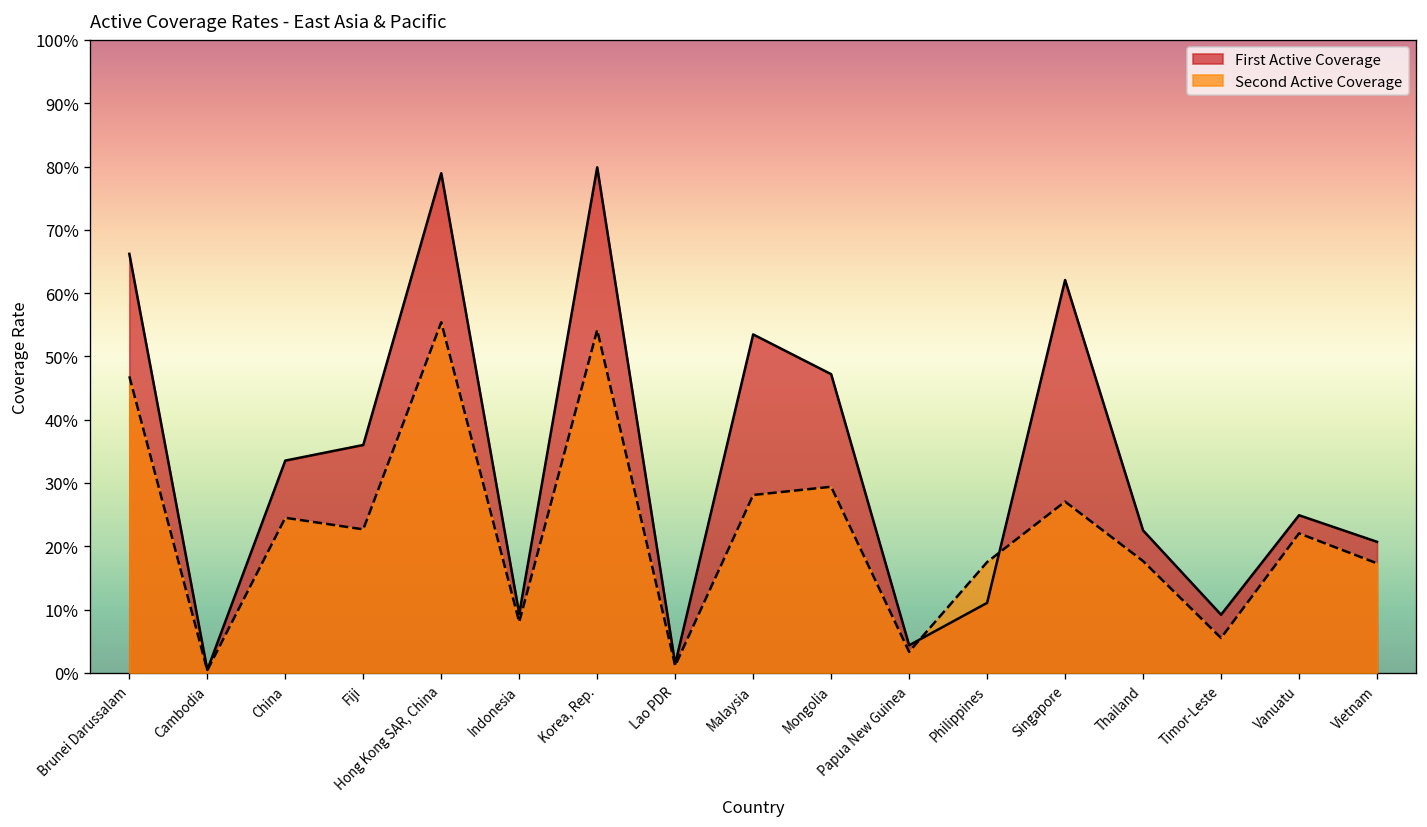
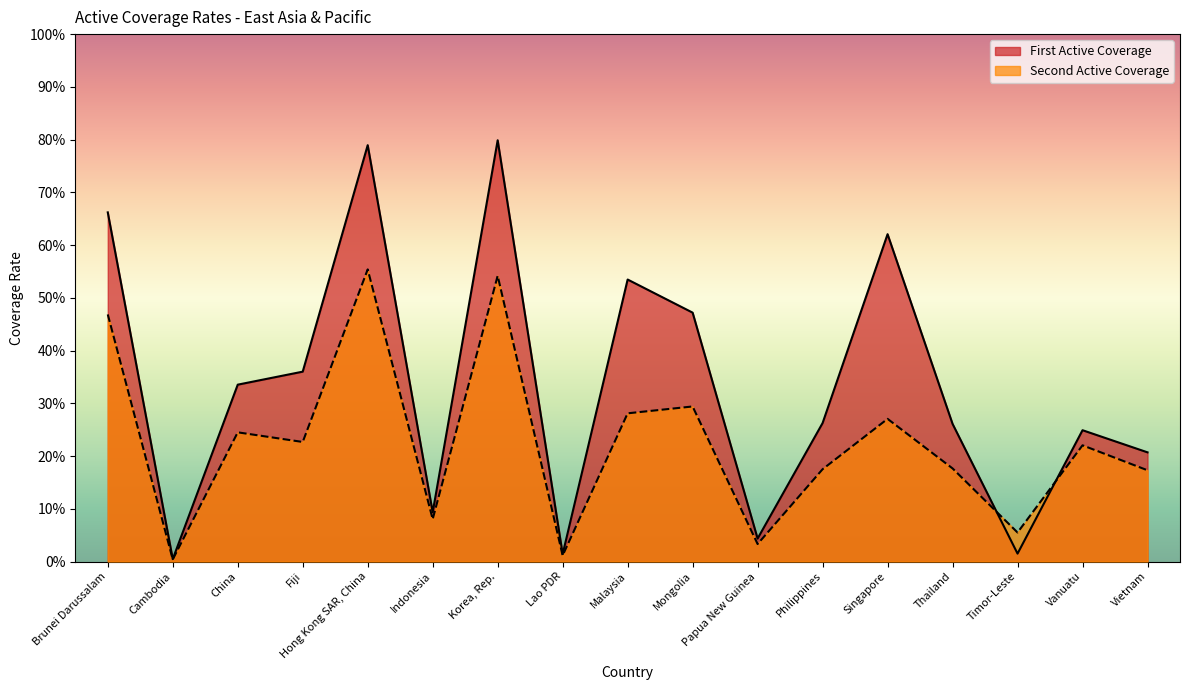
  {
    "First Active Coverage": {
      "Brunei Darussalam": "66%",
      "China": "34%",
      "Fiji": "36%",
      "Hong Kong SAR, China": "79%",
      "Indonesia": "9%",
      "Korea, Rep.": "80%",
      "Malaysia": "53%",
      "Mongolia": "47%",
      "Papua New Guinea": "4%",
-     "Philippines": "11%",
+     "Philippines": "26%",
      "Singapore": "62%",
-     "Thailand": "23%",
-     "Timor-Leste": "9%",
+     "Thailand": "26%",
+     "Timor-Leste": "1%",
      "Vanuatu": "25%",
      "Vietnam": "21%"
    },
    "Second Active Coverage": {
      "Brunei Darussalam": "47%",
      "China": "24%",
      "Fiji": "23%",
      "Hong Kong SAR, China": "55%",
      "Indonesia": "8%",
      "Korea, Rep.": "54%",
      "Malaysia": "28%",
      "Mongolia": "29%",
      "Papua New Guinea": "3%",
      "Philippines": "18%",
      "Singapore": "27%",
      "Thailand": "18%",
      "Timor-Leste": "6%",
      "Vanuatu": "22%",
      "Vietnam": "17%"
    }
  }
